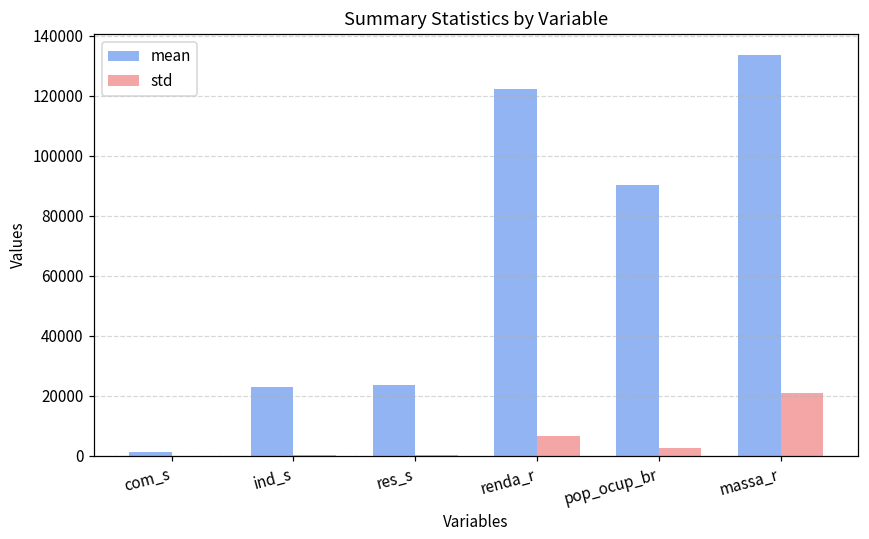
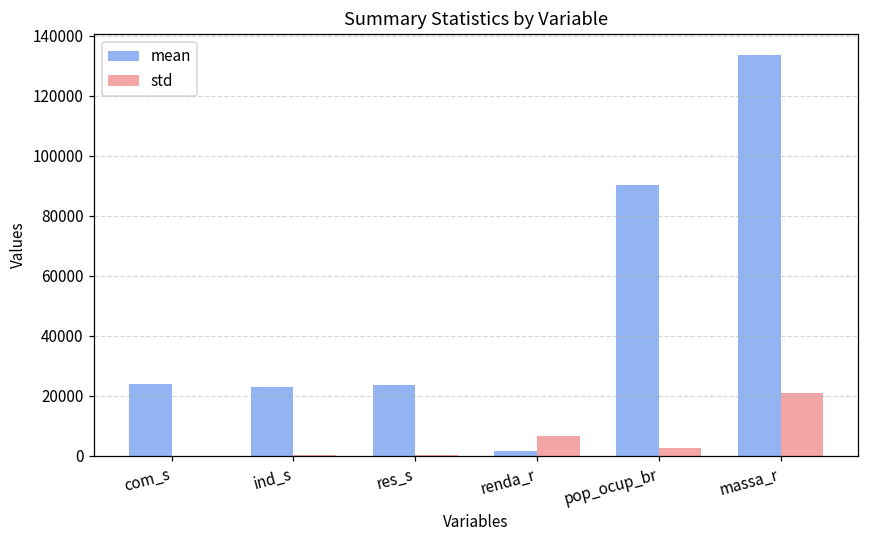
  {
    "mean": {
-     "com_s": 1000,
+     "com_s": 24000,
      "ind_s": 23000,
      "res_s": 24000,
-     "renda_r": 122000,
+     "renda_r": 2000,
      "pop_ocup_br": 90000,
      "massa_r": 134000
    },
    "std": {
      "renda_r": 7000,
      "pop_ocup_br": 3000,
      "massa_r": 21000
    }
  }
